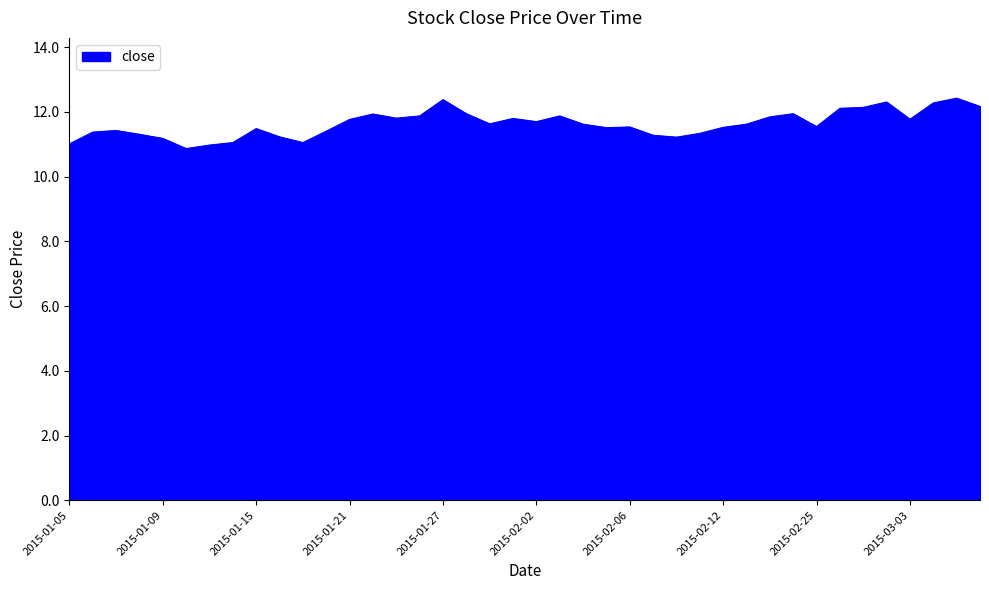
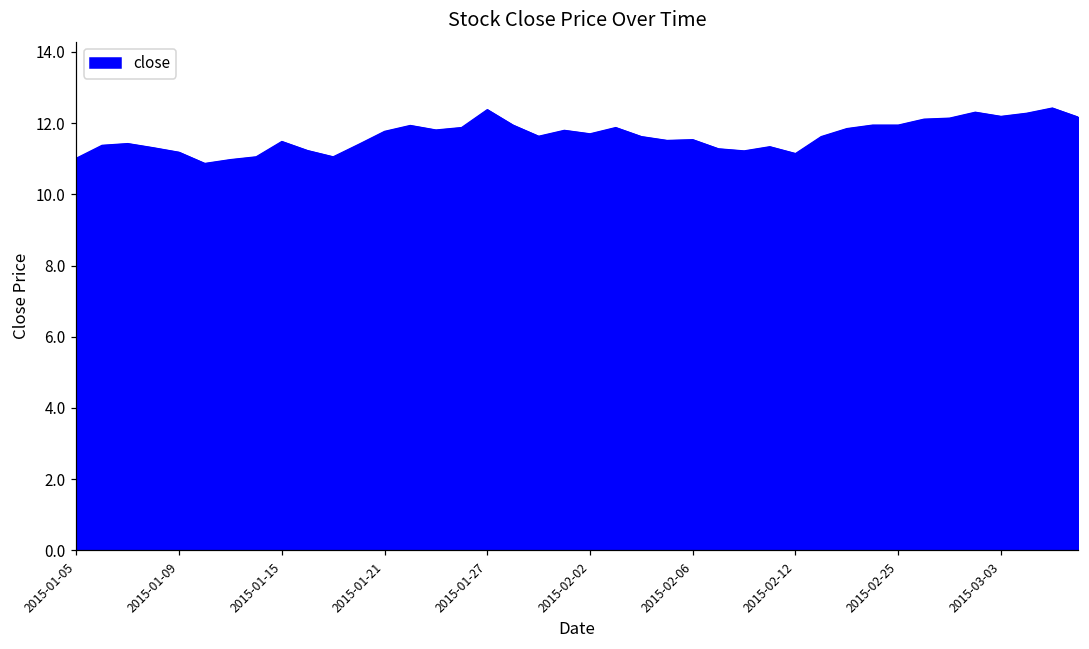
  {
    "2015-01-05": 11.0,
    "2015-01-09": 11.2,
    "2015-01-15": 11.5,
    "2015-01-21": 11.8,
    "2015-01-27": 12.4,
    "2015-02-02": 11.7,
    "2015-02-06": 11.5,
-   "2015-02-12": 11.5,
-   "2015-02-25": 11.5,
-   "2015-03-03": 11.8
+   "2015-02-12": 11.1,
+   "2015-02-25": 11.9,
+   "2015-03-03": 12.2
  }
